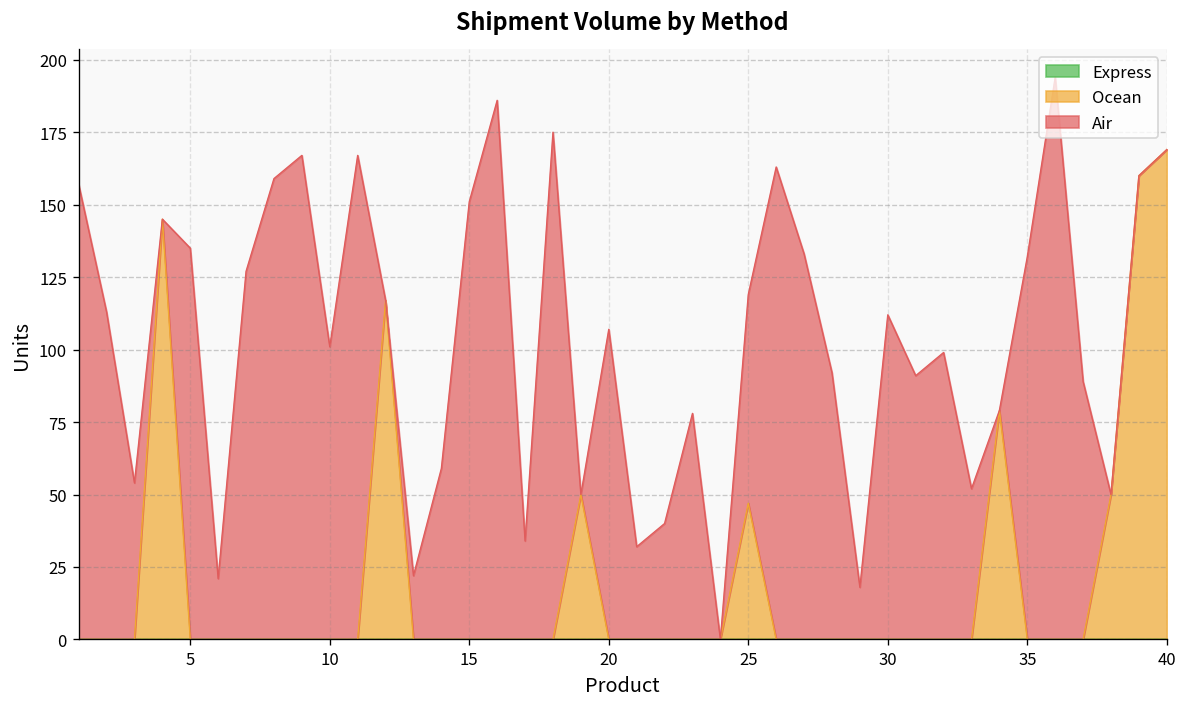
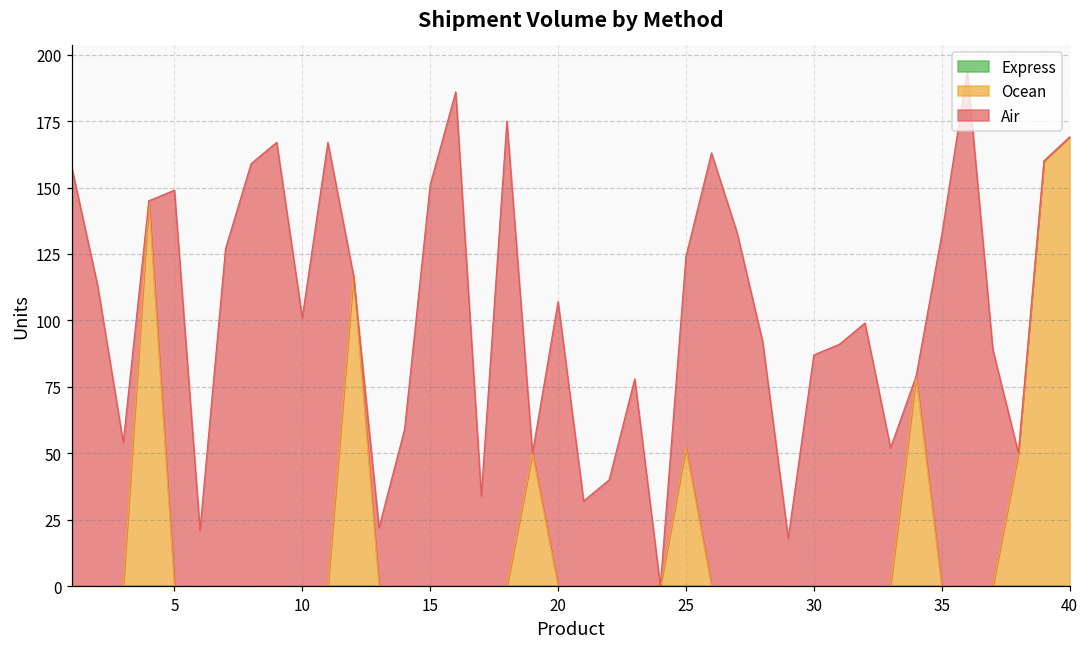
  {
    "Express": {
      "25": 0,
      "40": 0
    },
    "Ocean": {
-     "25": 47
+     "25": 52
    },
    "Air": {
-     "5": 135,
+     "5": 149,
      "10": 101,
      "15": 151,
      "20": 107,
      "25": 72,
-     "30": 112,
+     "30": 87,
      "35": 132
    }
  }
